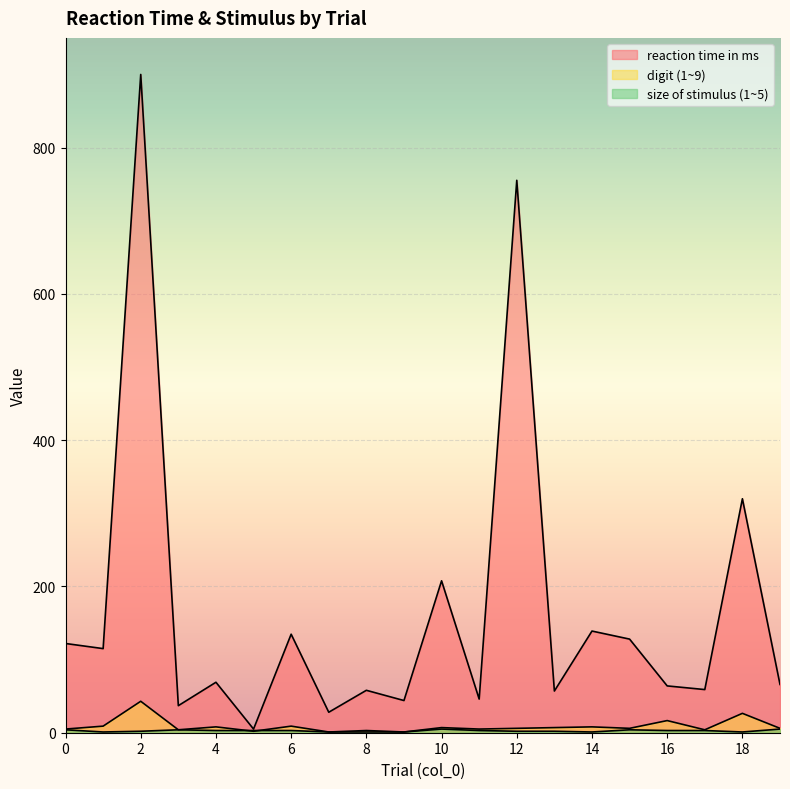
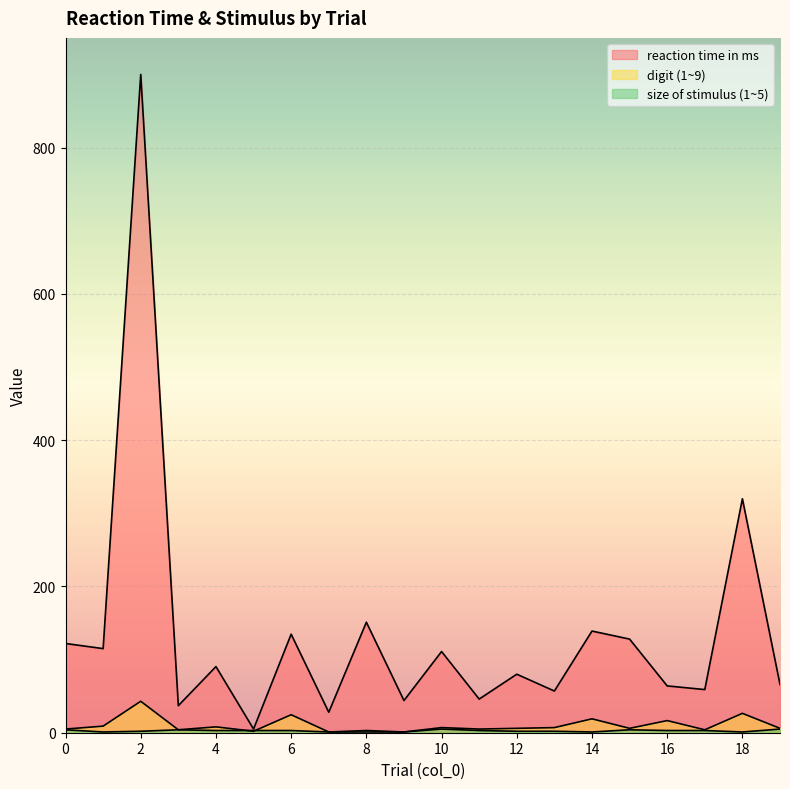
  {
    "reaction time in ms": {
      "0": 120,
      "2": 900,
-     "4": 70,
+     "4": 90,
      "6": 130,
-     "8": 60,
-     "10": 210,
-     "12": 760,
+     "8": 150,
+     "10": 110,
+     "12": 80,
      "14": 140,
      "16": 60,
      "18": 320
    },
    "digit (1~9)": {
      "2": 40,
      "4": 10,
-     "6": 10,
+     "6": 20,
      "12": 10,
-     "14": 10,
+     "14": 20,
      "16": 20,
      "18": 30
    },
    "size of stimulus (1~5)": {
      "2": 0,
      "4": 0,
      "6": 0,
      "12": 0,
      "14": 0,
      "16": 0,
      "18": 0
    }
  }
